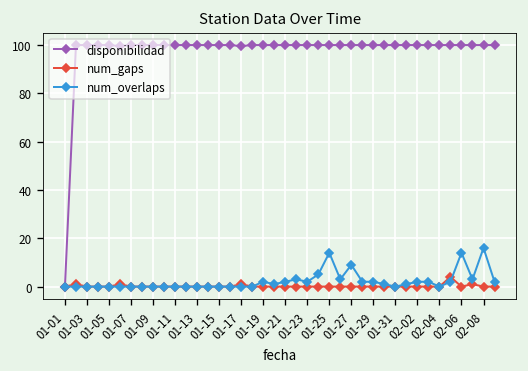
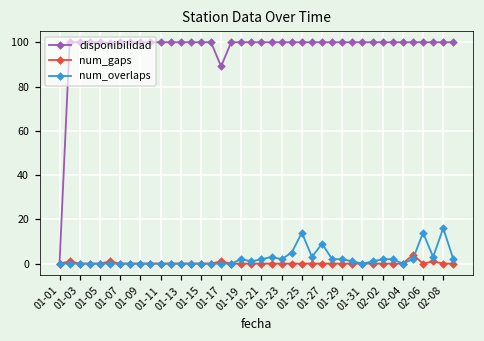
  {
    "disponibilidad": {
      "01-11": 100,
      "01-13": 100,
      "01-15": 100,
-     "01-17": 100,
+     "01-17": 89,
      "01-19": 100,
      "01-21": 100,
      "01-23": 100,
      "01-25": 100,
      "01-27": 100,
      "01-29": 100,
      "01-31": 100,
      "02-02": 100,
      "02-04": 100,
      "02-06": 100,
      "02-08": 100
    },
    "num_gaps": {
      "01-19": 0,
      "01-21": 0,
      "01-23": 0,
      "01-25": 0,
      "01-27": 0,
      "01-29": 0,
      "02-02": 0,
      "02-06": 0,
      "02-08": 0
    },
    "num_overlaps": {
      "01-19": 2,
      "01-21": 2,
      "01-23": 2,
      "01-25": 14,
      "01-27": 9,
      "01-29": 2,
      "02-02": 2,
      "02-06": 14,
      "02-08": 16
    }
  }
